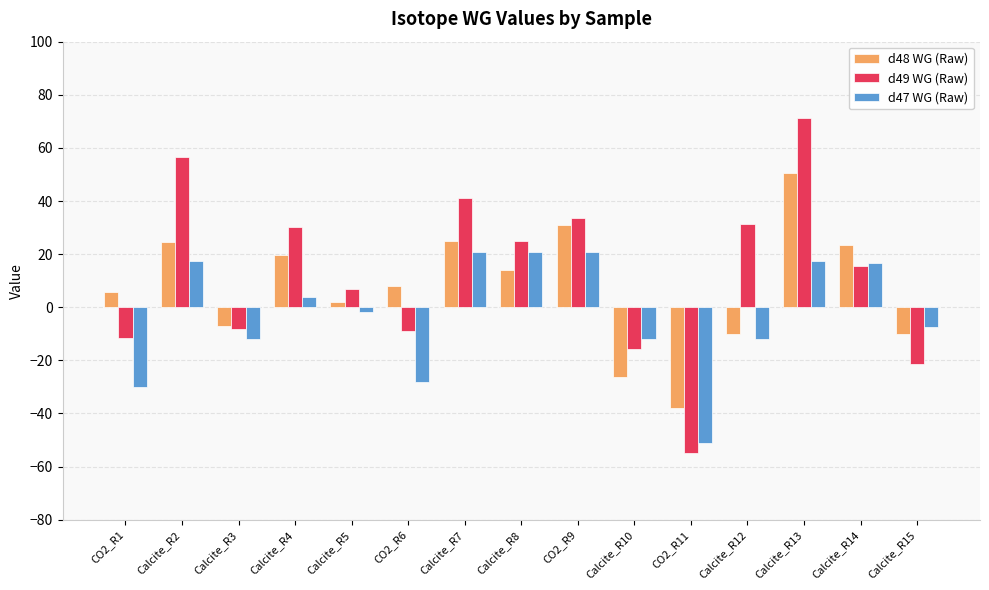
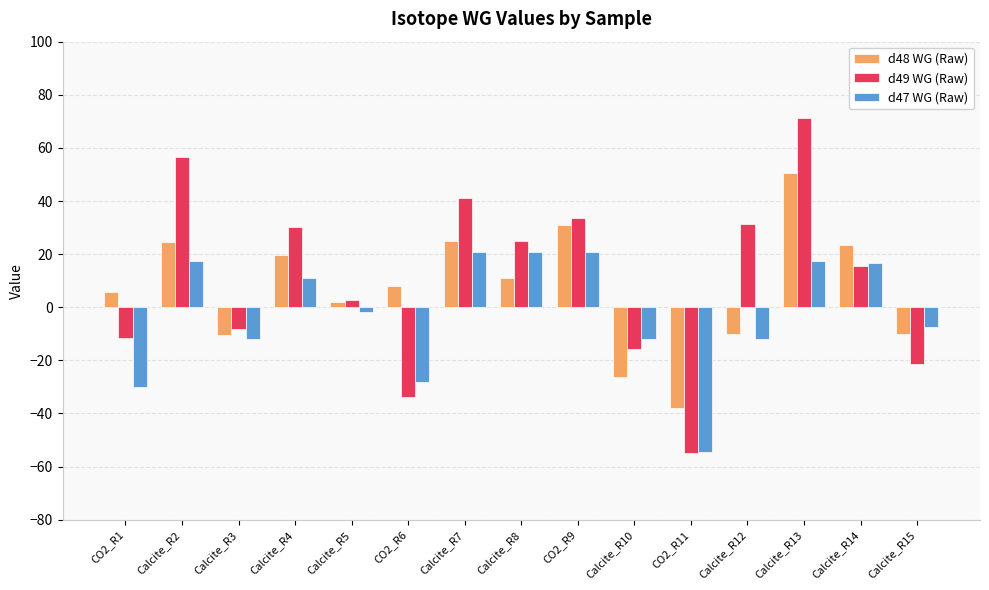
  {
    "d48 WG (Raw)": {
      "CO2_R1": 6,
      "Calcite_R2": 24,
-     "Calcite_R3": -7,
+     "Calcite_R3": -10,
      "Calcite_R4": 20,
      "Calcite_R5": 2,
      "CO2_R6": 8,
      "Calcite_R7": 25,
-     "Calcite_R8": 14,
+     "Calcite_R8": 11,
      "CO2_R9": 31,
      "Calcite_R10": -26,
      "CO2_R11": -38,
      "Calcite_R12": -10,
      "Calcite_R13": 51,
      "Calcite_R14": 23,
      "Calcite_R15": -10
    },
    "d49 WG (Raw)": {
      "CO2_R1": -12,
      "Calcite_R2": 57,
      "Calcite_R3": -8,
      "Calcite_R4": 30,
-     "Calcite_R5": 7,
-     "CO2_R6": -9,
+     "Calcite_R5": 3,
+     "CO2_R6": -34,
      "Calcite_R7": 41,
      "Calcite_R8": 25,
      "CO2_R9": 34,
      "Calcite_R10": -16,
      "CO2_R11": -55,
      "Calcite_R12": 31,
      "Calcite_R13": 71,
      "Calcite_R14": 15,
      "Calcite_R15": -21
    },
    "d47 WG (Raw)": {
      "CO2_R1": -30,
      "Calcite_R2": 17,
      "Calcite_R3": -12,
-     "Calcite_R4": 4,
+     "Calcite_R4": 11,
      "Calcite_R5": -2,
      "CO2_R6": -28,
      "Calcite_R7": 21,
      "Calcite_R8": 21,
      "CO2_R9": 21,
      "Calcite_R10": -12,
-     "CO2_R11": -51,
+     "CO2_R11": -54,
      "Calcite_R12": -12,
      "Calcite_R13": 17,
      "Calcite_R14": 17,
      "Calcite_R15": -7
    }
  }
